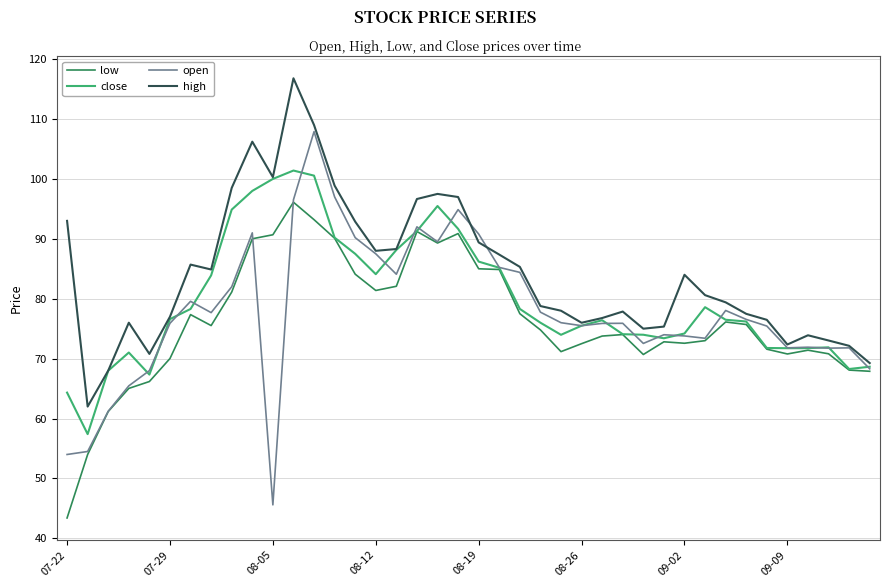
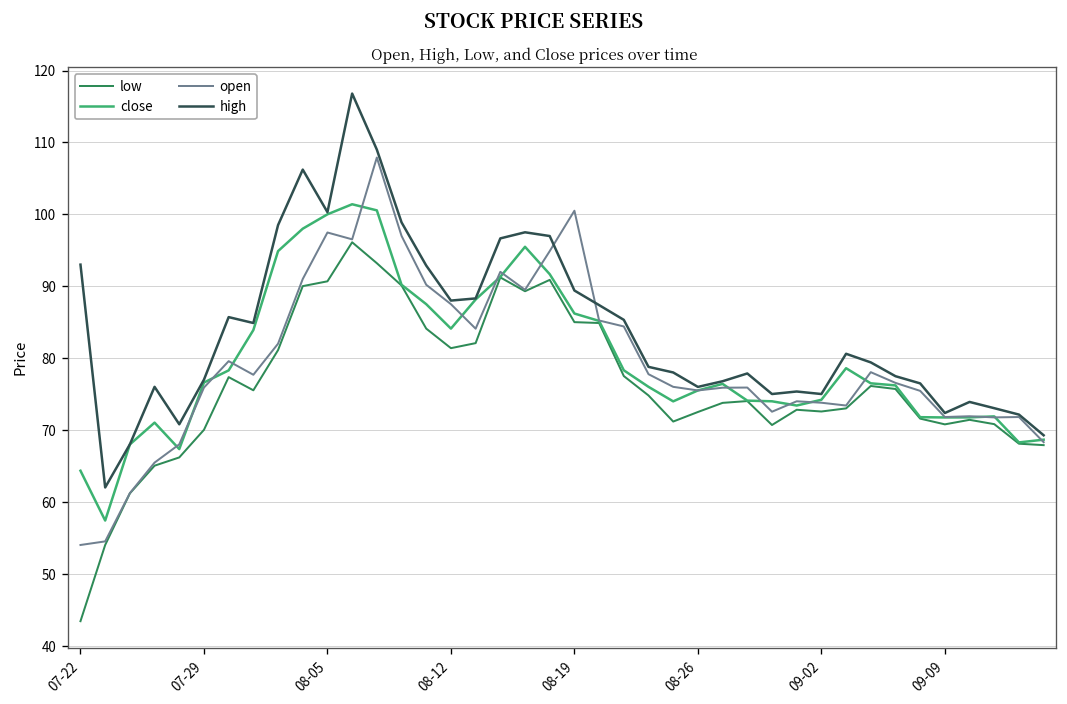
  {
    "open": {
      "07-22": 54,
      "07-29": 76,
-     "08-05": 46,
+     "08-05": 97,
      "08-12": 88,
-     "08-19": 91
+     "08-19": 101
    },
    "high": {
      "07-22": 93,
      "08-12": 88,
      "08-19": 89,
      "08-26": 76,
-     "09-02": 84,
+     "09-02": 75,
      "09-09": 72
    }
  }
